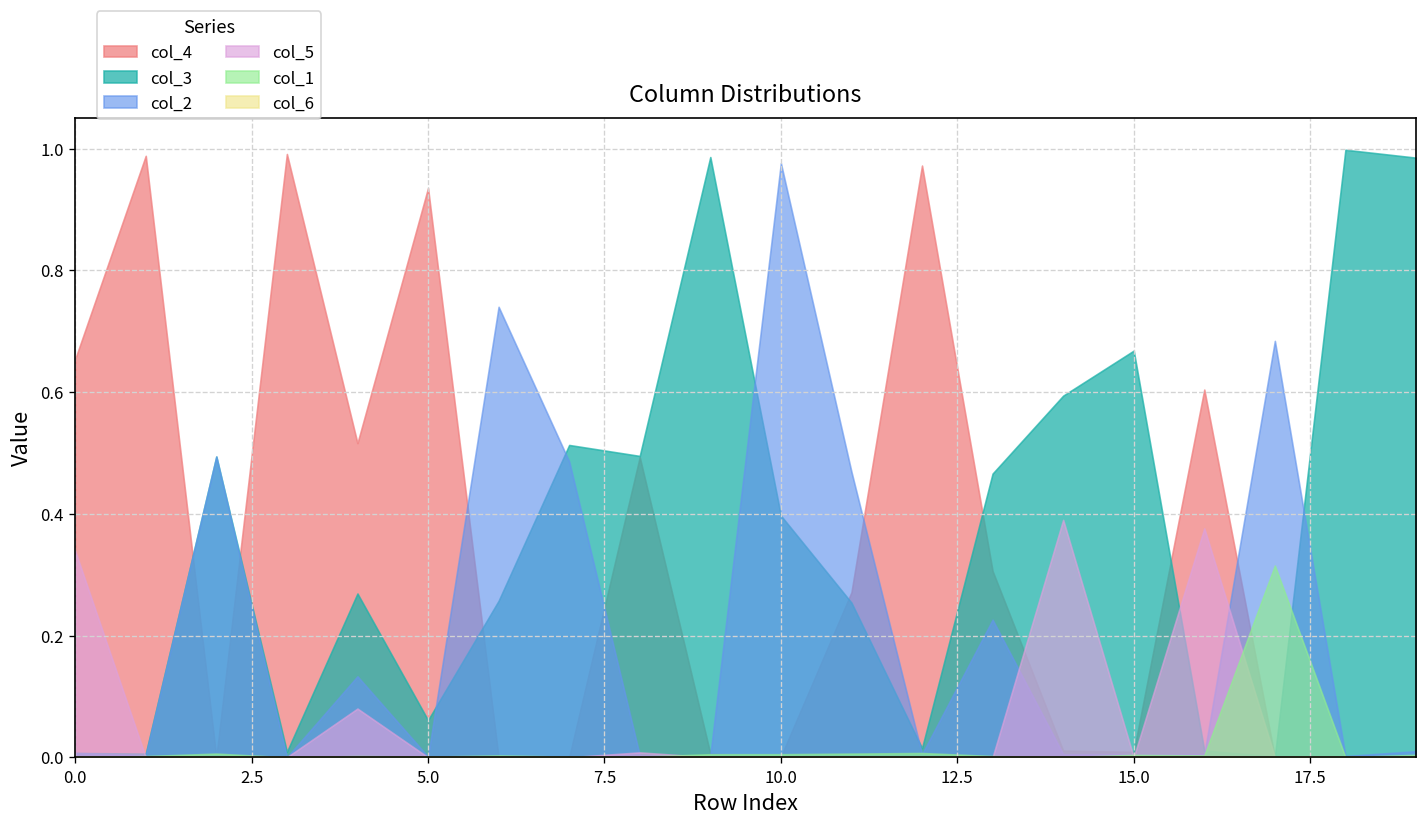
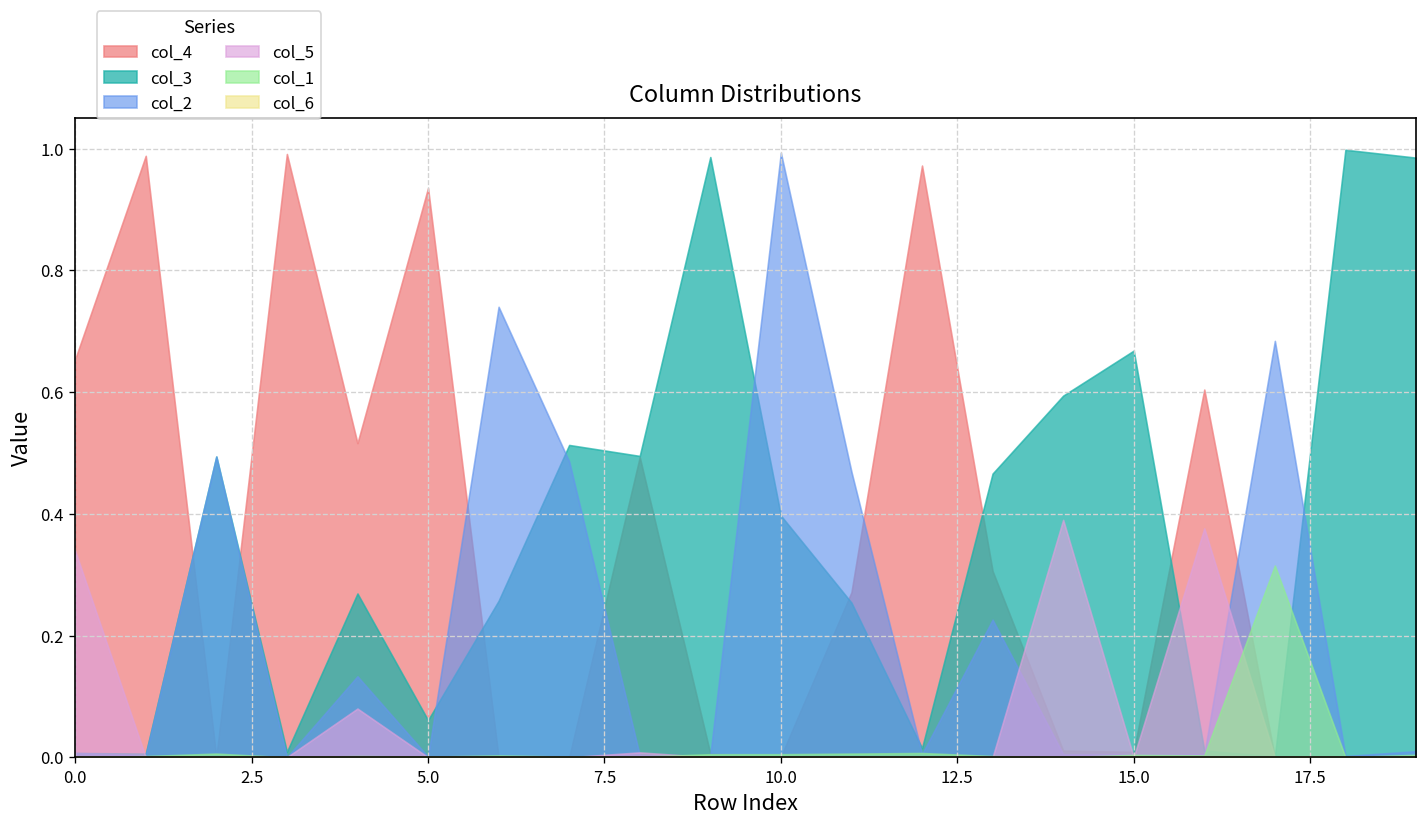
  {
    "col_4": {
      "0.0": 0.65,
      "5.0": 0.94
    },
    "col_3": {
      "5.0": 0.06,
      "10.0": 0.40,
      "15.0": 0.67
    },
    "col_2": {
-     "10.0": 0.98
+     "10.0": 0.99
    },
    "col_5": {
      "0.0": 0.34
    }
  }
